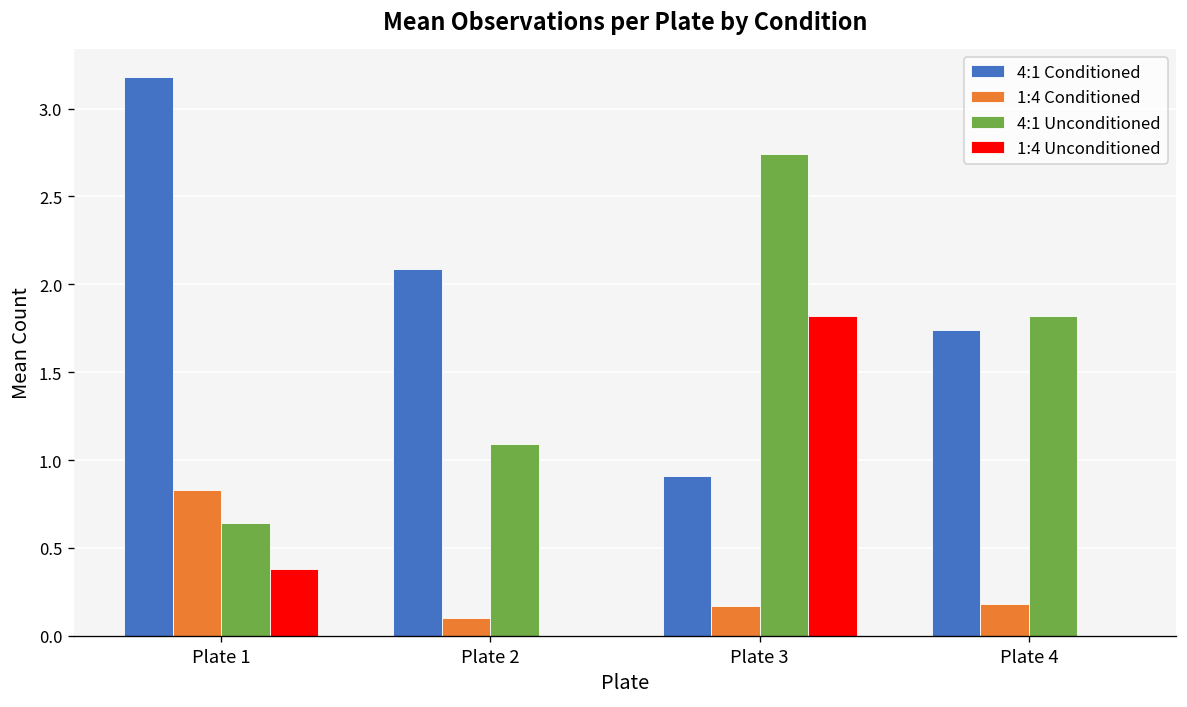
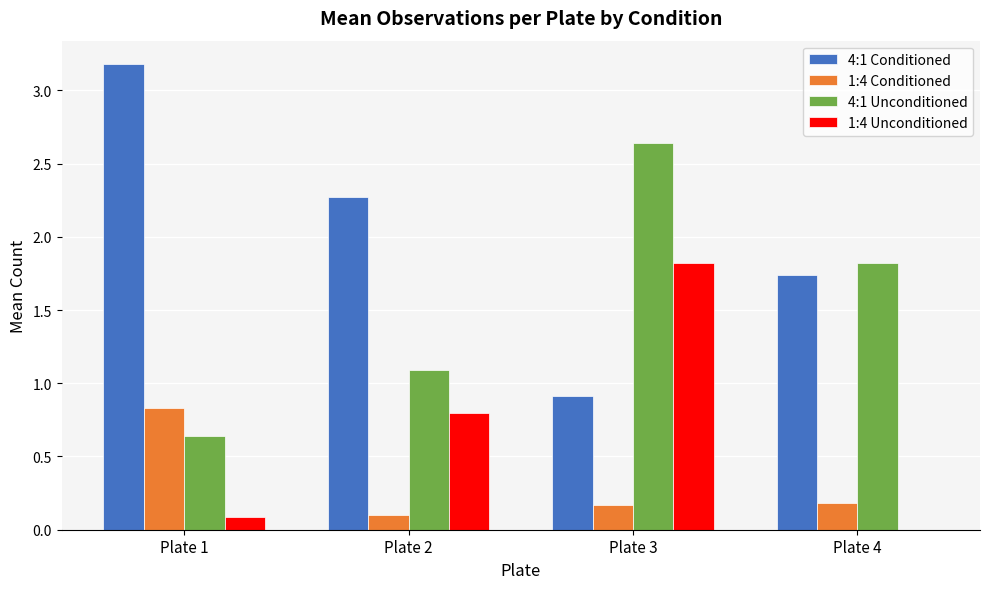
  {
    "4:1 Conditioned": {
      "Plate 1": 3.18,
-     "Plate 2": 2.09,
+     "Plate 2": 2.27,
      "Plate 3": 0.91,
      "Plate 4": 1.74
    },
    "1:4 Conditioned": {
      "Plate 1": 0.83,
      "Plate 2": 0.10,
      "Plate 3": 0.17,
      "Plate 4": 0.18
    },
    "4:1 Unconditioned": {
      "Plate 1": 0.64,
      "Plate 2": 1.09,
-     "Plate 3": 2.74,
+     "Plate 3": 2.64,
      "Plate 4": 1.82
    },
    "1:4 Unconditioned": {
-     "Plate 1": 0.38,
-     "Plate 2": 0.0,
+     "Plate 1": 0.09,
+     "Plate 2": 0.8,
      "Plate 3": 1.82,
      "Plate 4": 0.00
    }
  }
